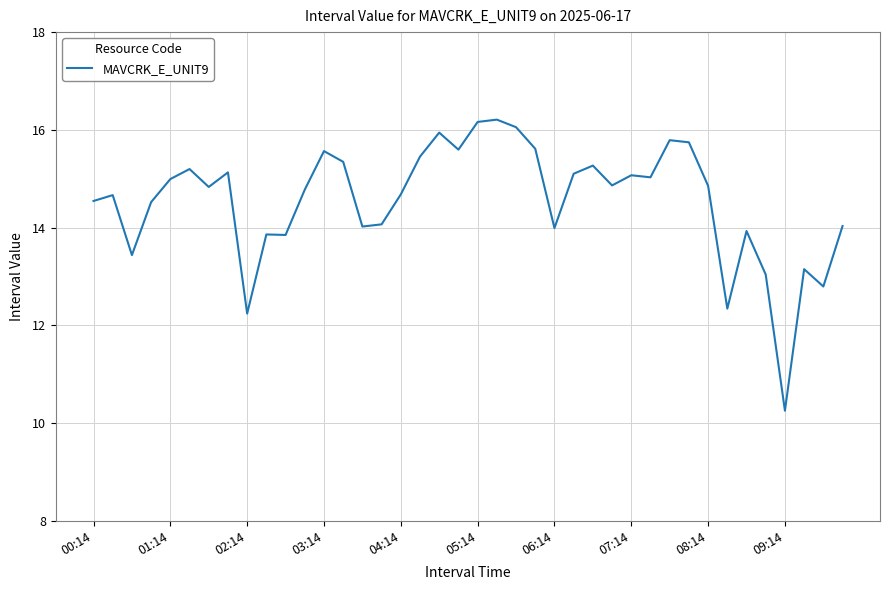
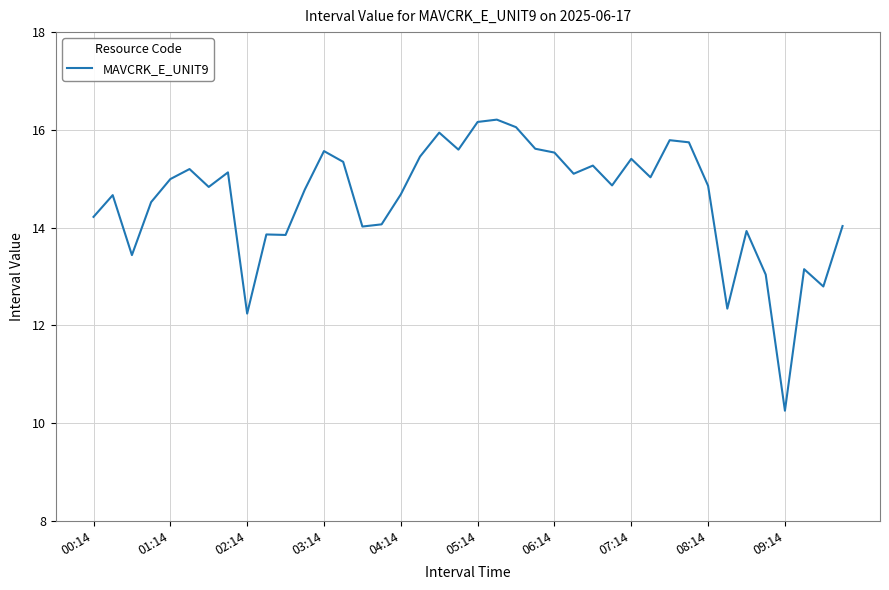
  {
-   "00:14": 14.5,
+   "00:14": 14.2,
    "01:14": 15.0,
    "02:14": 12.2,
    "03:14": 15.6,
    "04:14": 14.7,
    "05:14": 16.2,
-   "06:14": 14.0,
-   "07:14": 15.1,
+   "06:14": 15.5,
+   "07:14": 15.4,
    "08:14": 14.9,
    "09:14": 10.3
  }
